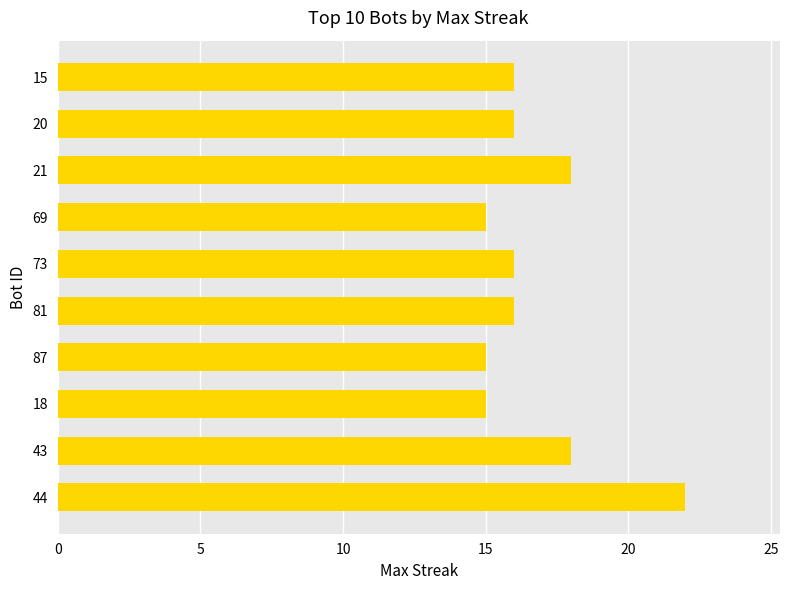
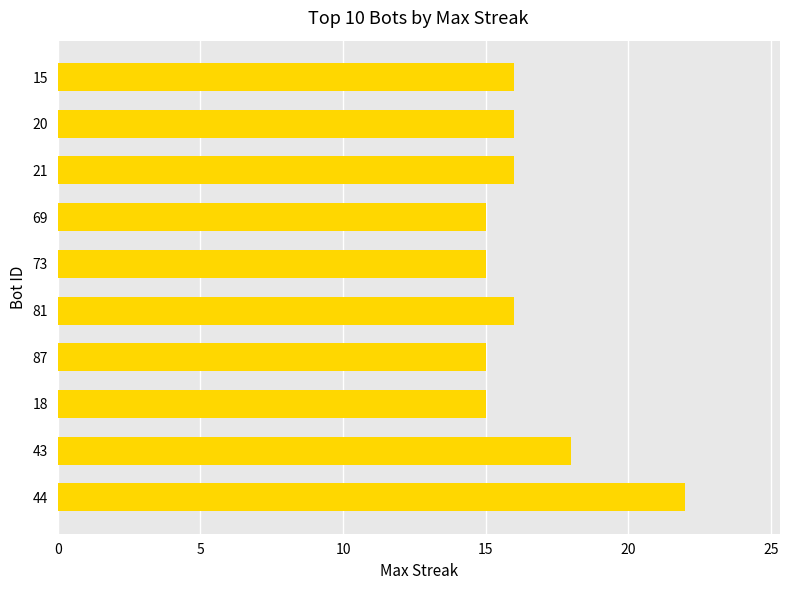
  {
    "15": 16,
    "20": 16,
-   "21": 18,
+   "21": 16,
    "69": 15,
-   "73": 16,
+   "73": 15,
    "81": 16,
    "87": 15,
    "18": 15,
    "43": 18,
    "44": 22
  }
